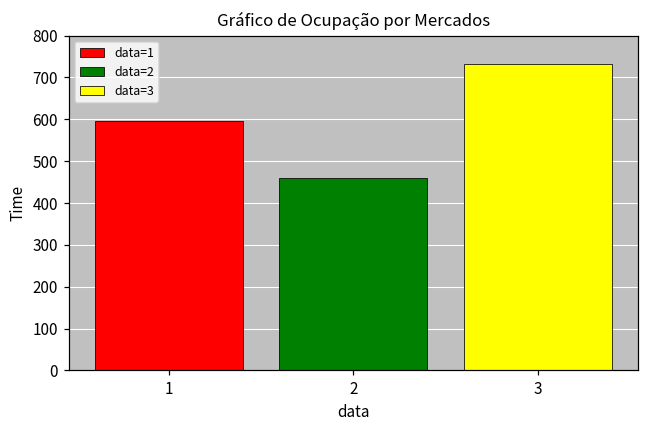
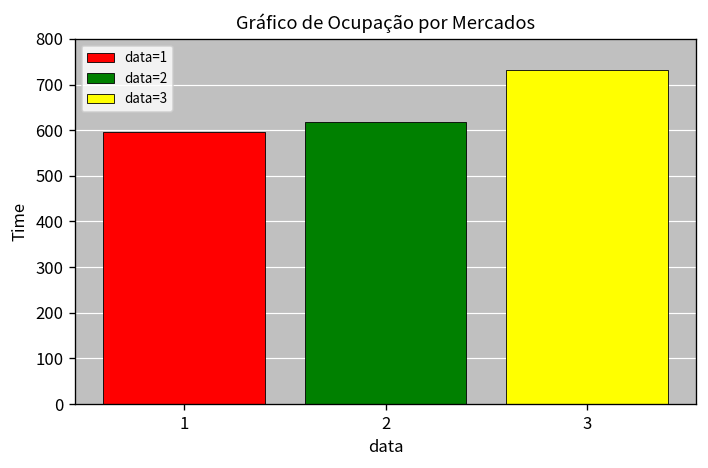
  {
    "1": 600,
-   "2": 460,
+   "2": 620,
    "3": 730
  }
